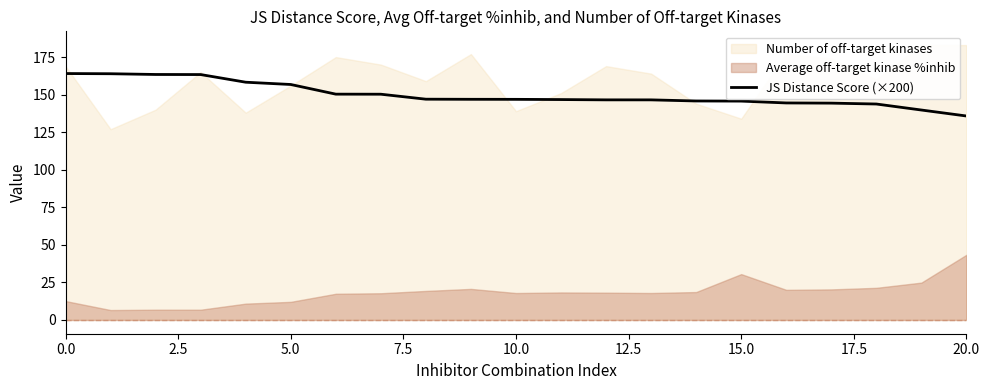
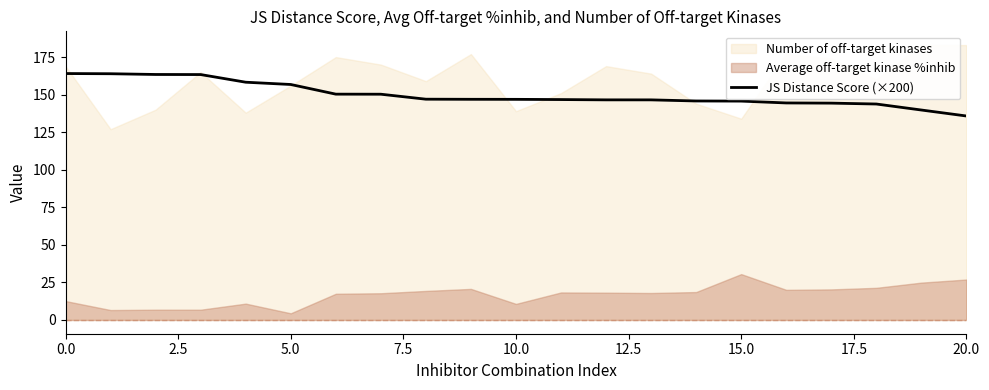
  {
    "Number of off-target kinases": {
      "0.0": 169,
      "10.0": 139,
      "15.0": 134,
      "20.0": 183
    },
    "JS Distance Score (×200)": {
      "0.0": 164,
      "10.0": 147,
      "15.0": 146,
      "20.0": 136
    },
    "Average off-target kinase %inhib": {
      "0.0": 13,
-     "5.0": 12,
-     "10.0": 18,
+     "5.0": 4,
+     "10.0": 11,
      "15.0": 31,
-     "20.0": 43
+     "20.0": 27
    }
  }
